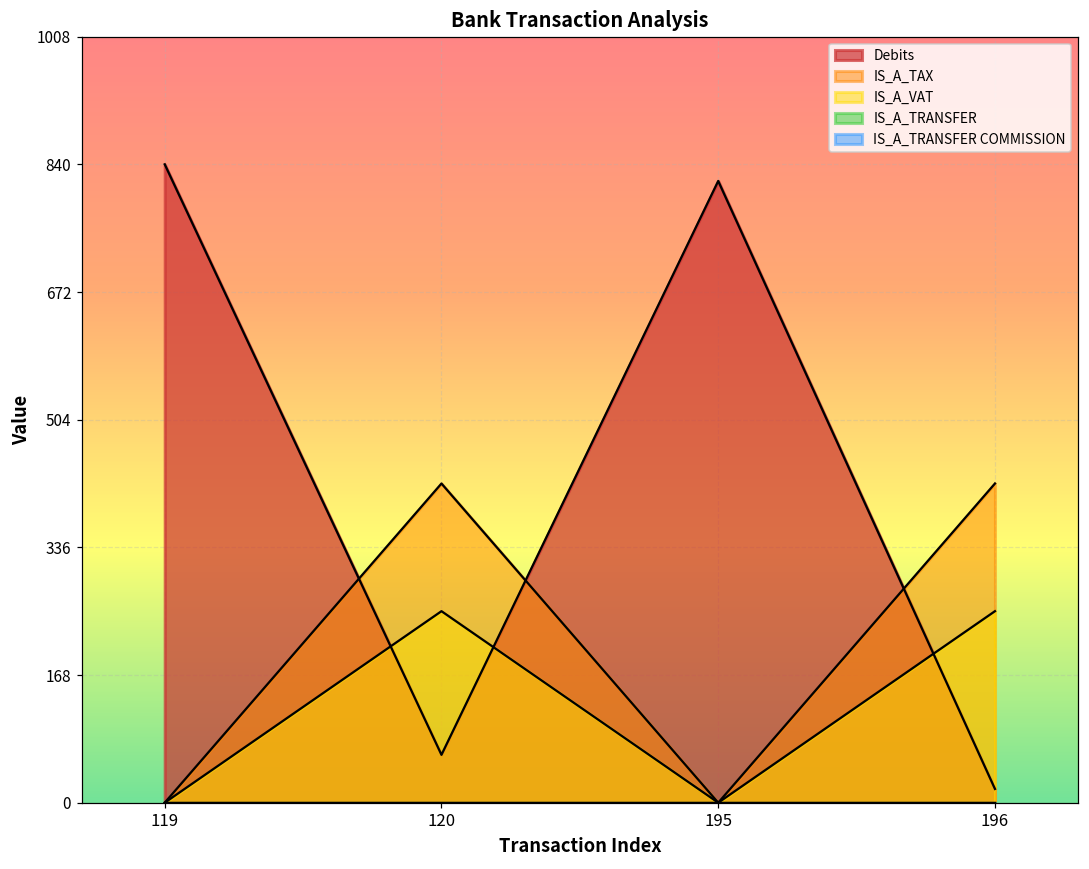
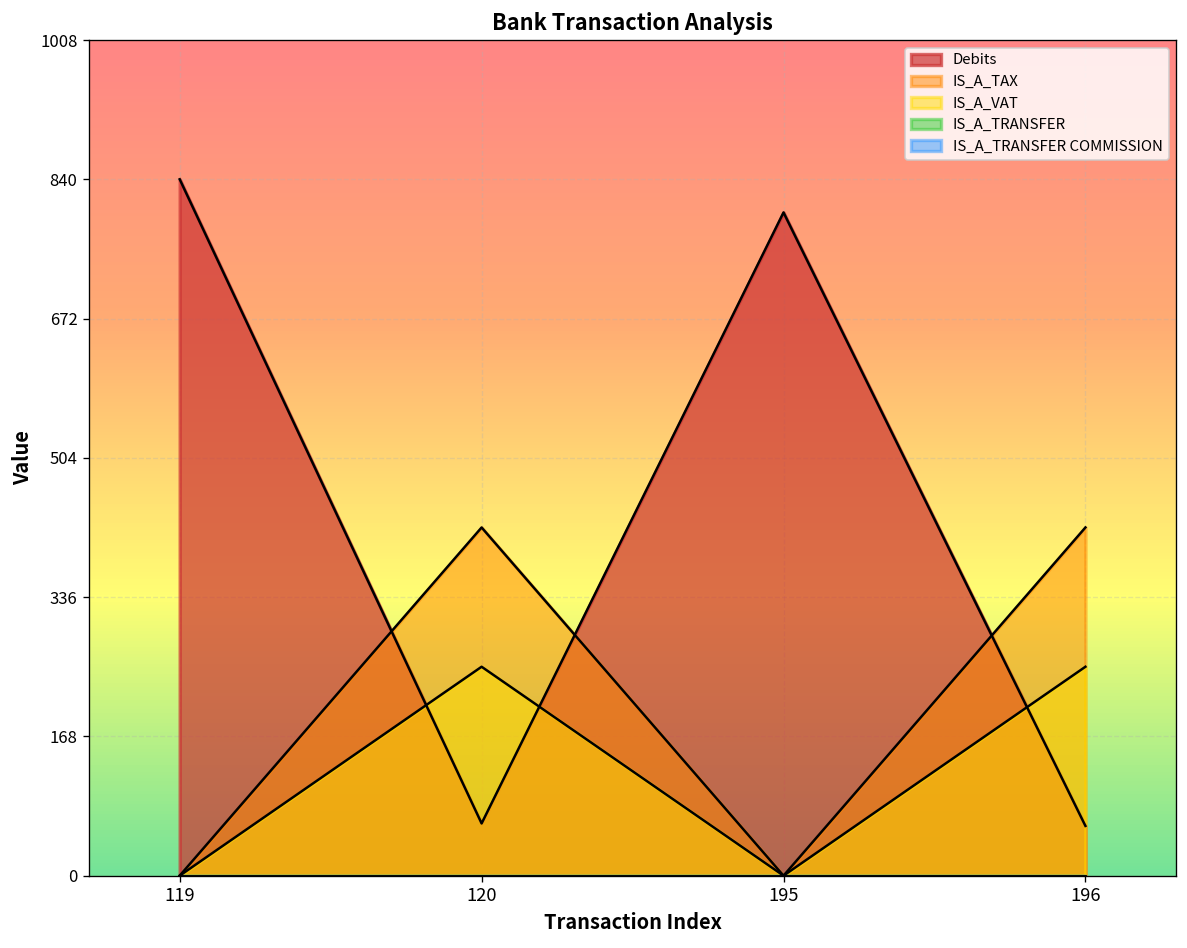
  {
    "Debits": {
      "119": 840,
      "120": 60,
-     "195": 820,
-     "196": 20
+     "195": 800,
+     "196": 60
    },
    "IS_A_TAX": {
      "120": 420,
      "196": 420
    },
    "IS_A_VAT": {
      "120": 250,
      "196": 250
    },
    "IS_A_TRANSFER COMMISSION": {
      "120": 0,
      "196": 0
    }
  }
